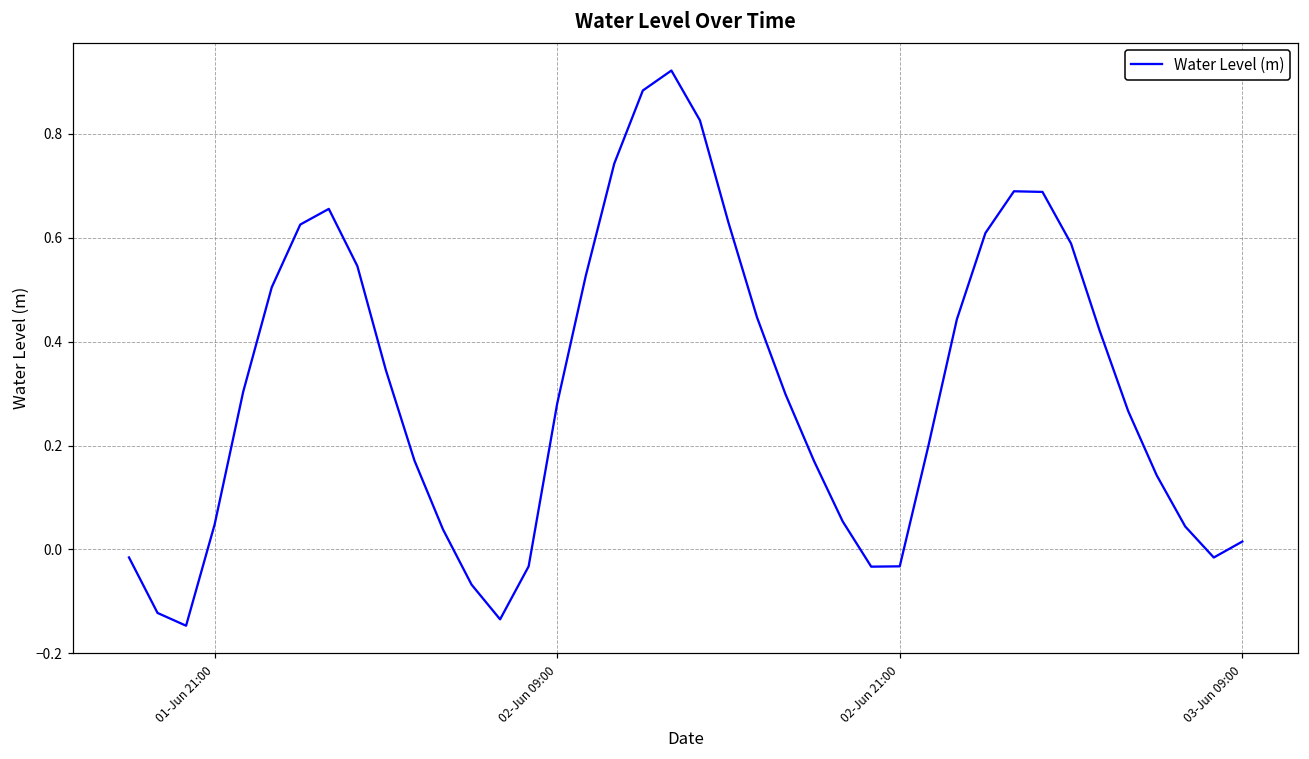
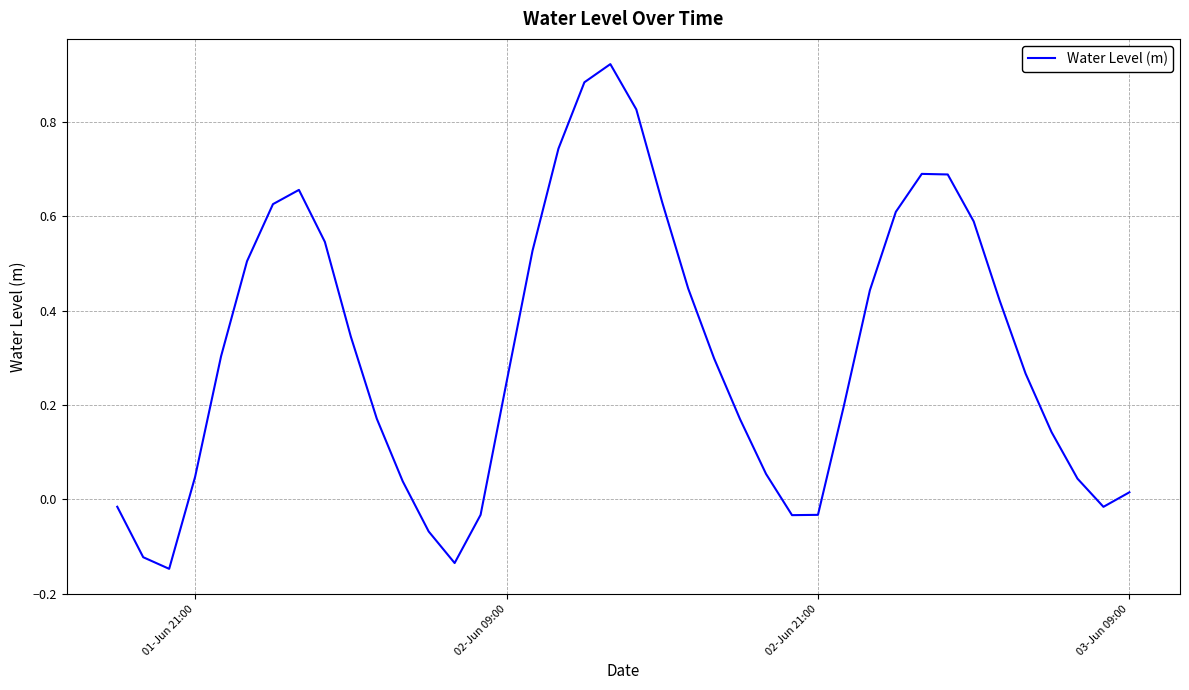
  {
    "01-Jun 21:00": 0.05,
-   "02-Jun 09:00": 0.28,
+   "02-Jun 09:00": 0.25,
    "02-Jun 21:00": -0.03,
    "03-Jun 09:00": 0.02
  }
